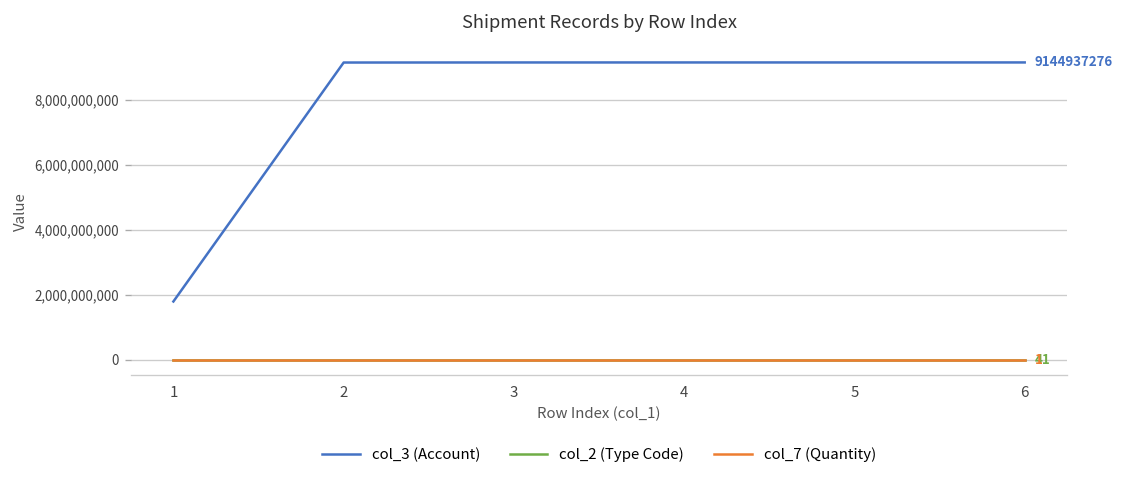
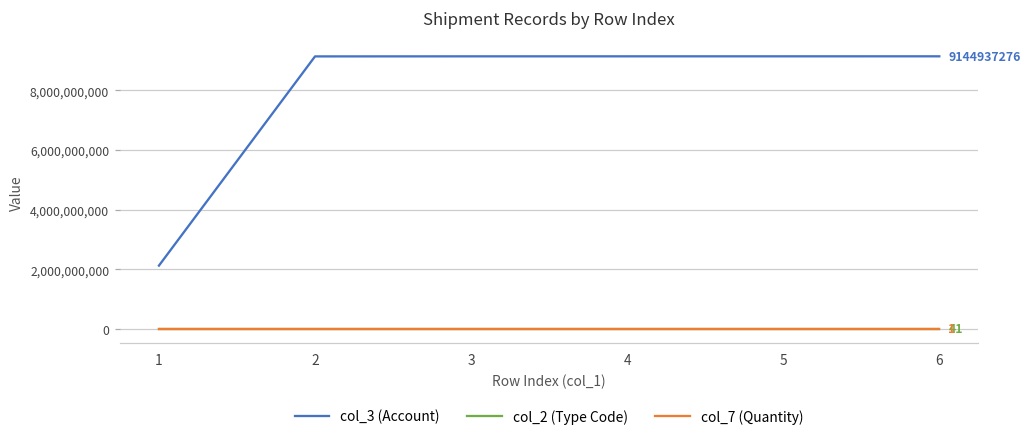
  {
    "col_3 (Account)": {
-     "1": "1,800,000,000",
+     "1": "2,100,000,000",
      "2": "9,100,000,000",
      "3": "9,100,000,000",
      "4": "9,100,000,000",
      "5": "9,100,000,000"
    },
    "col_7 (Quantity)": {
      "1": "0",
      "2": "0",
      "3": "0",
      "4": "0",
      "5": "0"
    }
  }
